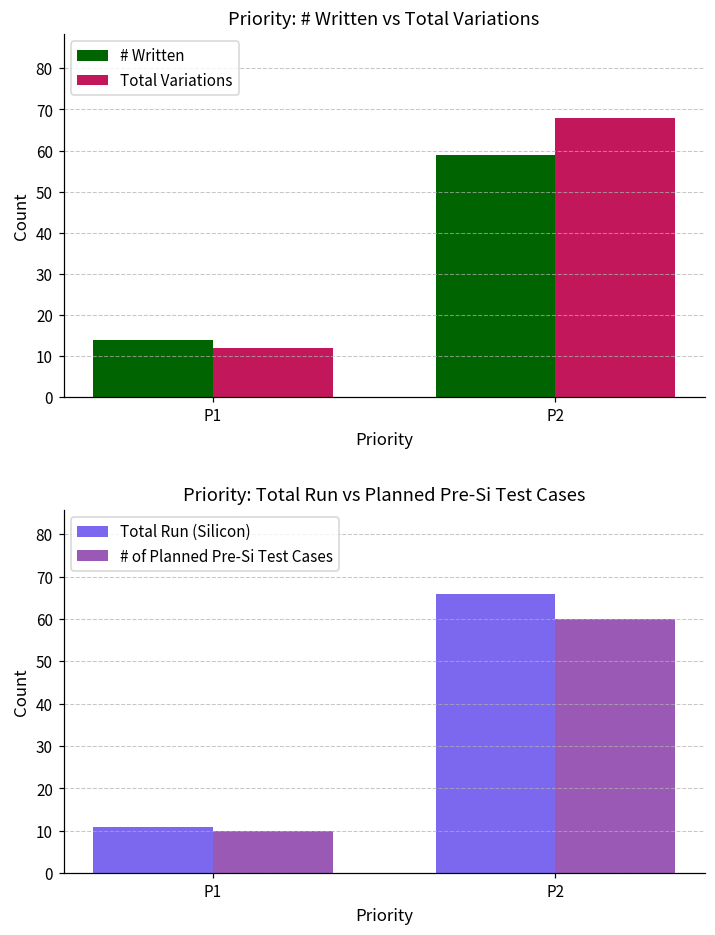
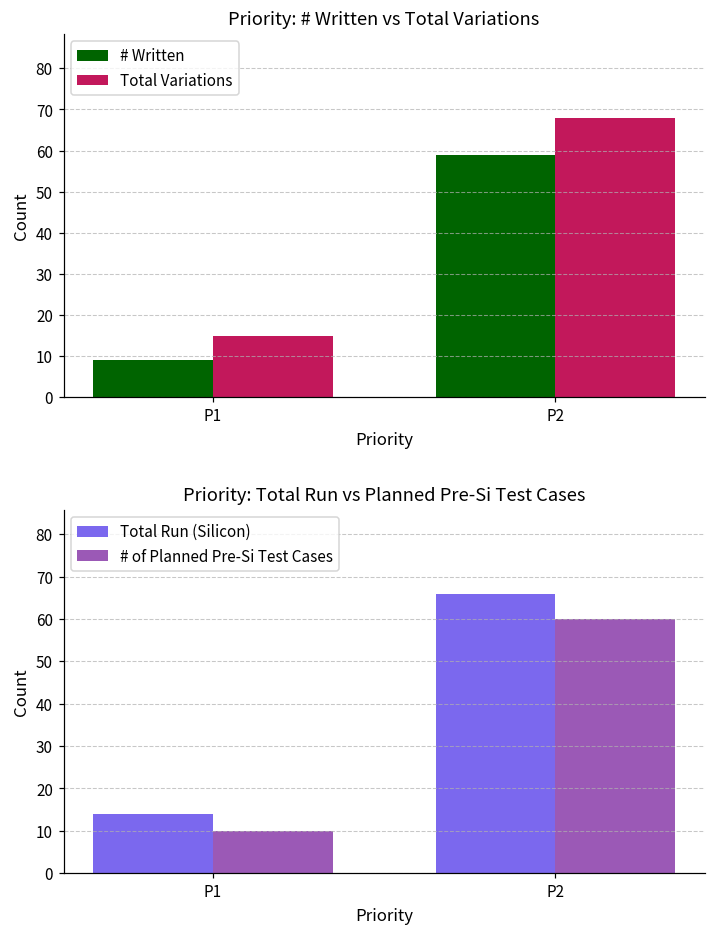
  {
    "Priority: # Written vs Total Variations": {
      "# Written": {
-       "P1": 14,
+       "P1": 9,
        "P2": 59
      },
      "Total Variations": {
-       "P1": 12,
+       "P1": 15,
        "P2": 68
      }
    },
    "Priority: Total Run vs Planned Pre-Si Test Cases": {
      "Total Run (Silicon)": {
-       "P1": 11,
+       "P1": 14,
        "P2": 66
      },
      "# of Planned Pre-Si Test Cases": {
        "P1": 10,
        "P2": 60
      }
    }
  }
